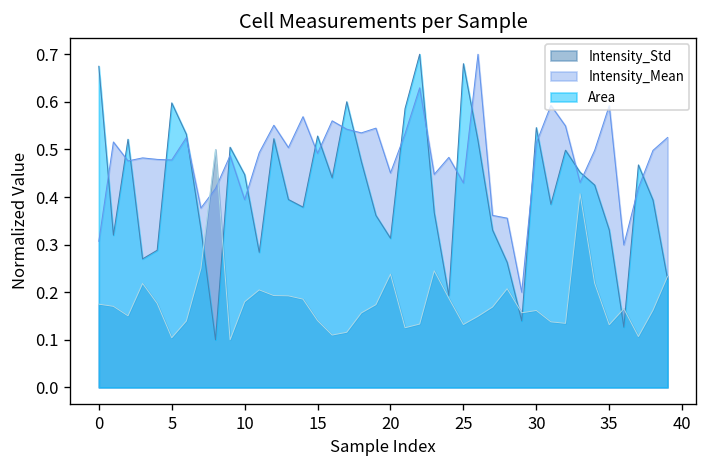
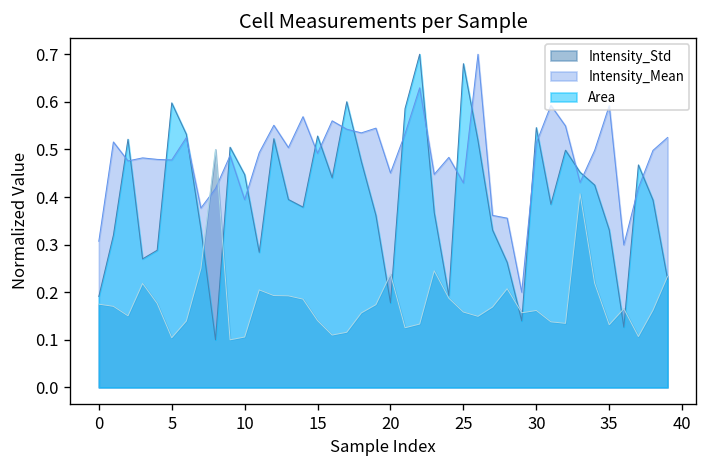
  {
    "Intensity_Std": {
      "0": 0.17,
      "5": 0.10,
-     "10": 0.18,
+     "10": 0.11,
      "15": 0.14,
      "20": 0.24,
-     "25": 0.13,
+     "25": 0.16,
      "30": 0.16,
      "35": 0.13
    },
    "Intensity_Mean": {
      "0": 0.31,
      "5": 0.48,
      "10": 0.39,
      "15": 0.49,
      "20": 0.45,
      "25": 0.43,
      "30": 0.51,
      "35": 0.59
    },
    "Area": {
-     "0": 0.67,
+     "0": 0.19,
      "5": 0.60,
      "10": 0.45,
      "15": 0.53,
-     "20": 0.31,
+     "20": 0.18,
      "25": 0.68,
      "30": 0.55,
      "35": 0.33
    }
  }
